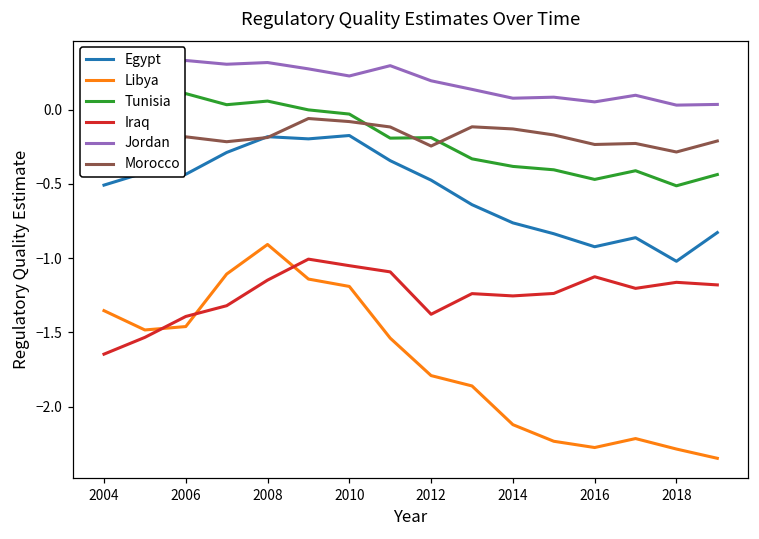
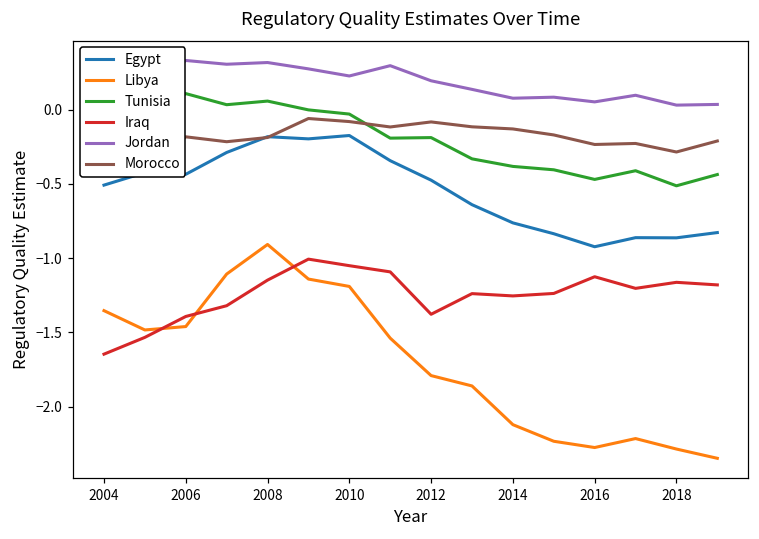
  {
    "Egypt": {
      "2004": -0.51,
      "2006": -0.44,
      "2010": -0.17,
      "2012": -0.48,
      "2014": -0.76,
      "2016": -0.92,
-     "2018": -1.02
+     "2018": -0.86
    },
    "Libya": {
      "2004": -1.35,
      "2006": -1.46,
      "2008": -0.91,
      "2010": -1.19,
      "2012": -1.79,
      "2014": -2.12,
      "2016": -2.27,
      "2018": -2.28
    },
    "Tunisia": {
      "2006": 0.11,
      "2008": 0.06,
      "2010": -0.03,
      "2012": -0.19,
      "2014": -0.38,
      "2016": -0.47,
      "2018": -0.51
    },
    "Iraq": {
      "2004": -1.65,
      "2006": -1.39,
      "2008": -1.15,
      "2010": -1.05,
      "2012": -1.38,
      "2014": -1.25,
      "2016": -1.13,
      "2018": -1.16
    },
    "Jordan": {
      "2006": 0.33,
      "2008": 0.32,
      "2010": 0.23,
      "2012": 0.19,
      "2014": 0.08,
      "2016": 0.05,
      "2018": 0.03
    },
    "Morocco": {
      "2006": -0.18,
      "2010": -0.08,
-     "2012": -0.25,
+     "2012": -0.08,
      "2014": -0.13,
      "2016": -0.23,
      "2018": -0.29
    }
  }
